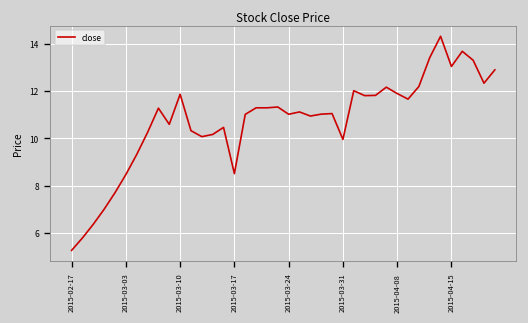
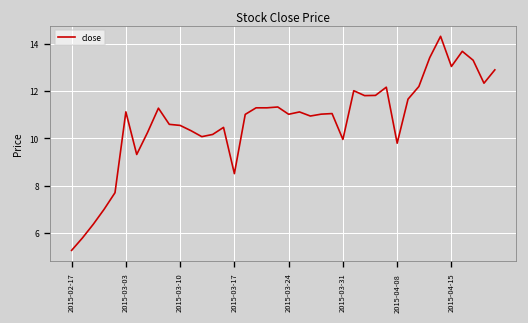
  {
    "2015-02-17": 5.3,
-   "2015-03-03": 8.5,
-   "2015-03-10": 11.9,
+   "2015-03-03": 11.1,
+   "2015-03-10": 10.5,
    "2015-03-17": 8.5,
    "2015-03-24": 11.0,
    "2015-03-31": 9.9,
-   "2015-04-08": 11.9,
+   "2015-04-08": 9.8,
    "2015-04-15": 13.0
  }
